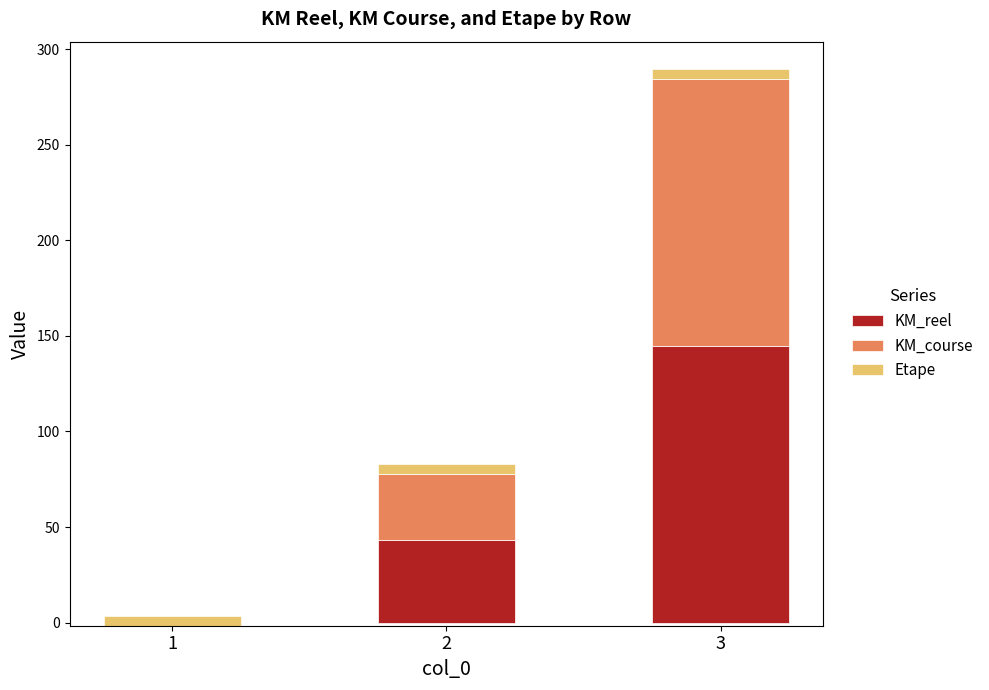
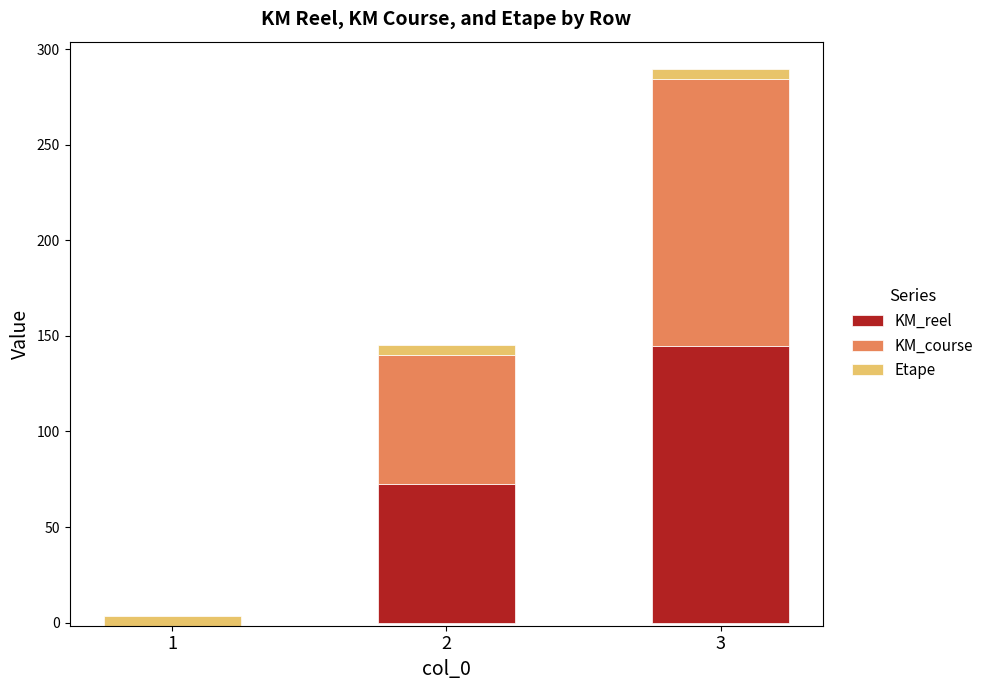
  {
    "KM_reel": {
-     "2": 43,
+     "2": 73,
      "3": 145
    },
    "KM_course": {
      "1": -3,
-     "2": 35,
+     "2": 68,
      "3": 140
    },
    "Etape": {
      "1": 5,
      "2": 5,
      "3": 5
    }
  }
